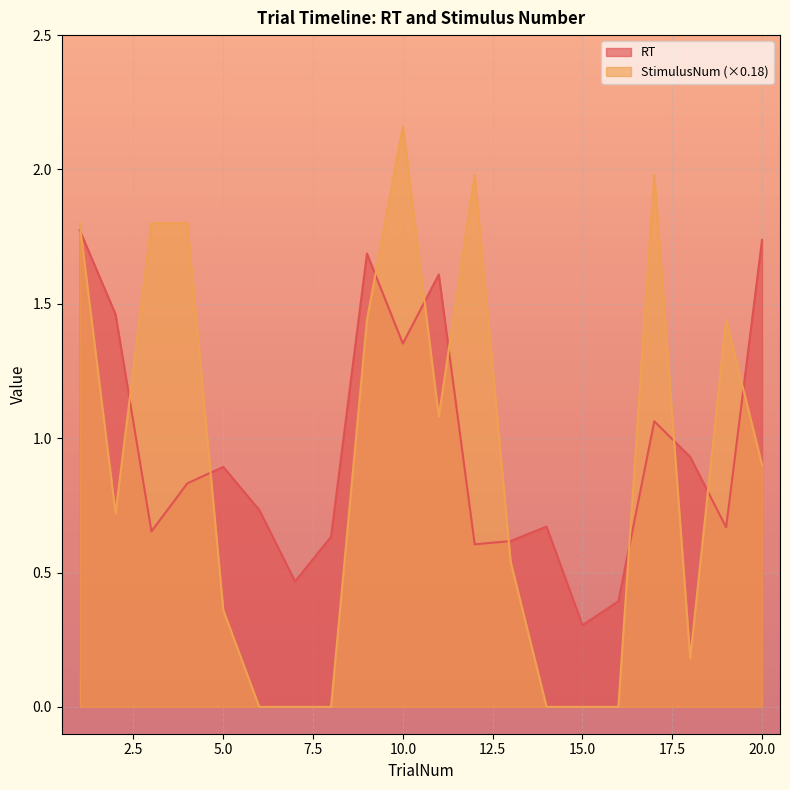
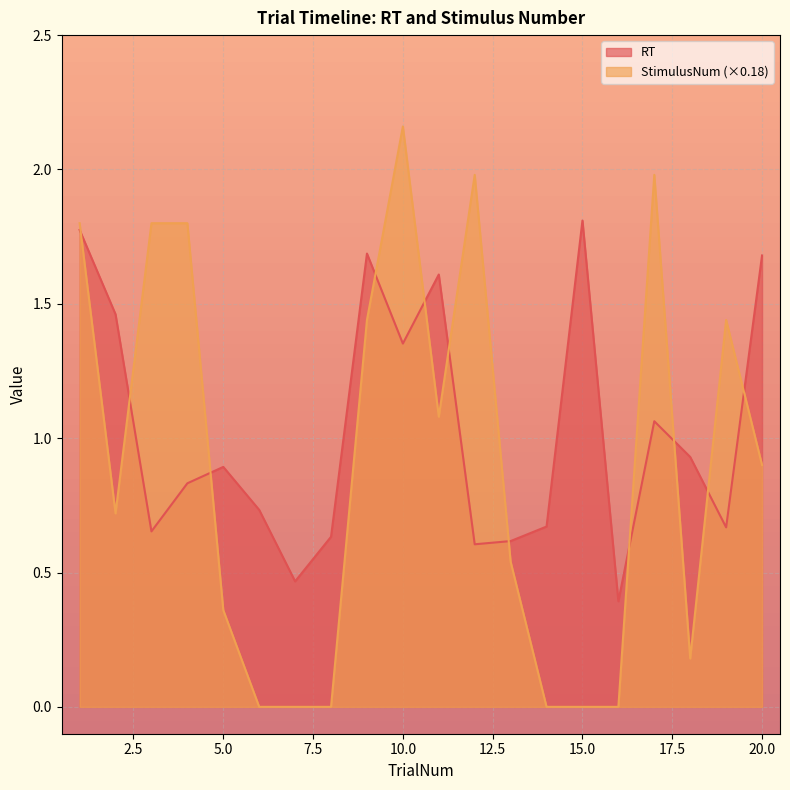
  {
    "RT": {
      "5.0": 0.89,
      "10.0": 1.35,
-     "15.0": 0.30,
-     "20.0": 1.74
+     "15.0": 1.81,
+     "20.0": 1.68
    },
    "StimulusNum (×0.18)": {
      "5.0": 0.36,
      "10.0": 2.16,
      "15.0": 0.00,
      "20.0": 0.90
    }
  }
